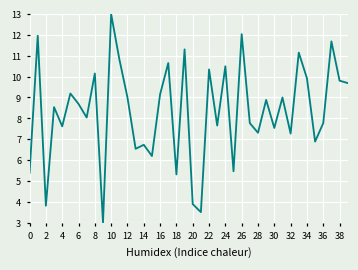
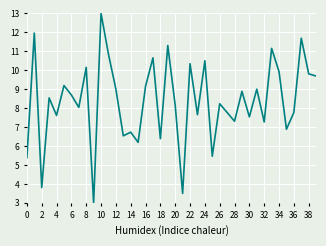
  {
    "0": 5.4,
    "2": 3.8,
    "4": 7.6,
    "6": 8.7,
    "8": 10.2,
    "10": 13.0,
    "12": 9.0,
    "14": 6.7,
    "16": 9.2,
-   "18": 5.3,
-   "20": 3.9,
+   "18": 6.4,
+   "20": 8.2,
    "22": 10.3,
    "24": 10.5,
-   "26": 12.0,
+   "26": 8.2,
    "28": 7.3,
    "30": 7.5,
    "32": 7.3,
    "34": 9.9,
    "36": 7.8,
    "38": 9.8
  }
